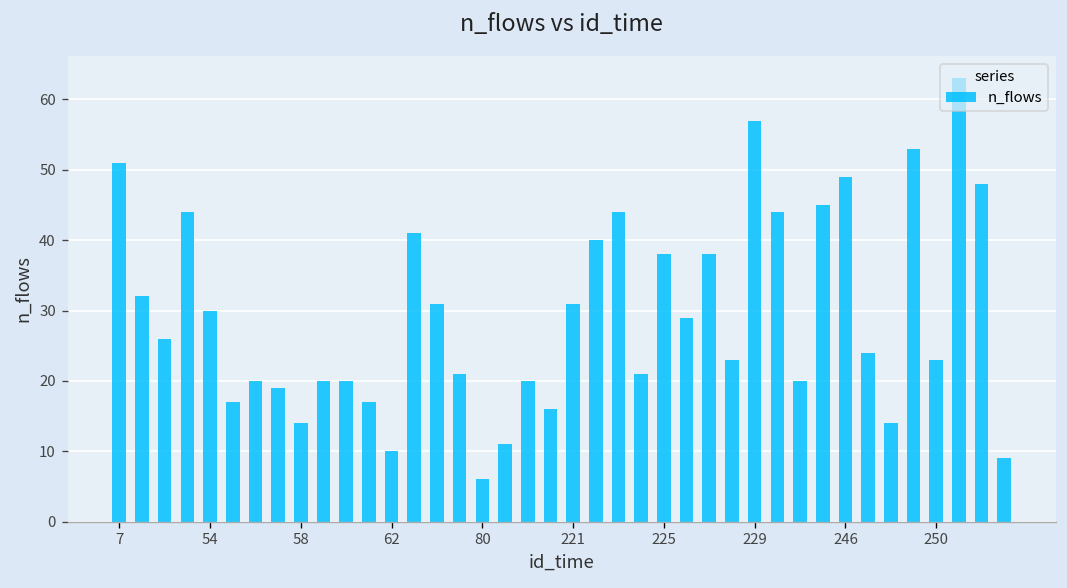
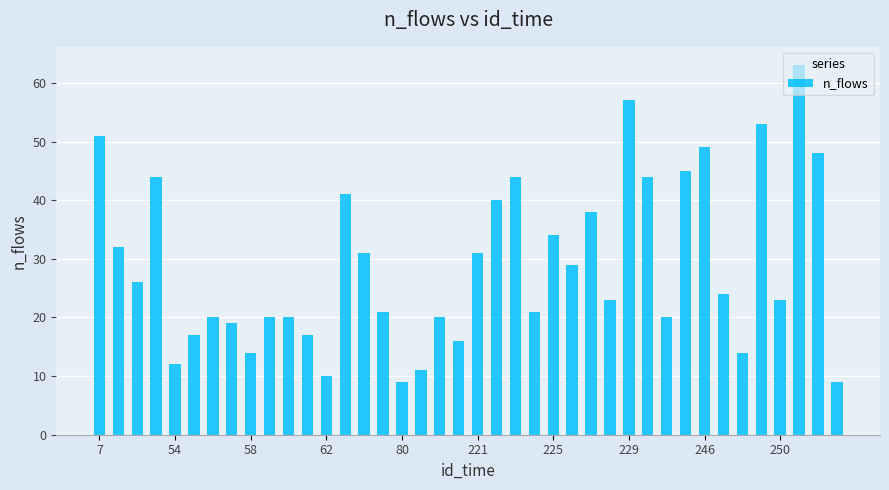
  {
-   "54": 30,
+   "54": 12,
    "58": 14,
    "62": 10,
-   "80": 6,
+   "80": 9,
    "221": 31,
-   "225": 38,
+   "225": 34,
    "229": 57,
    "246": 49,
    "250": 23
  }
